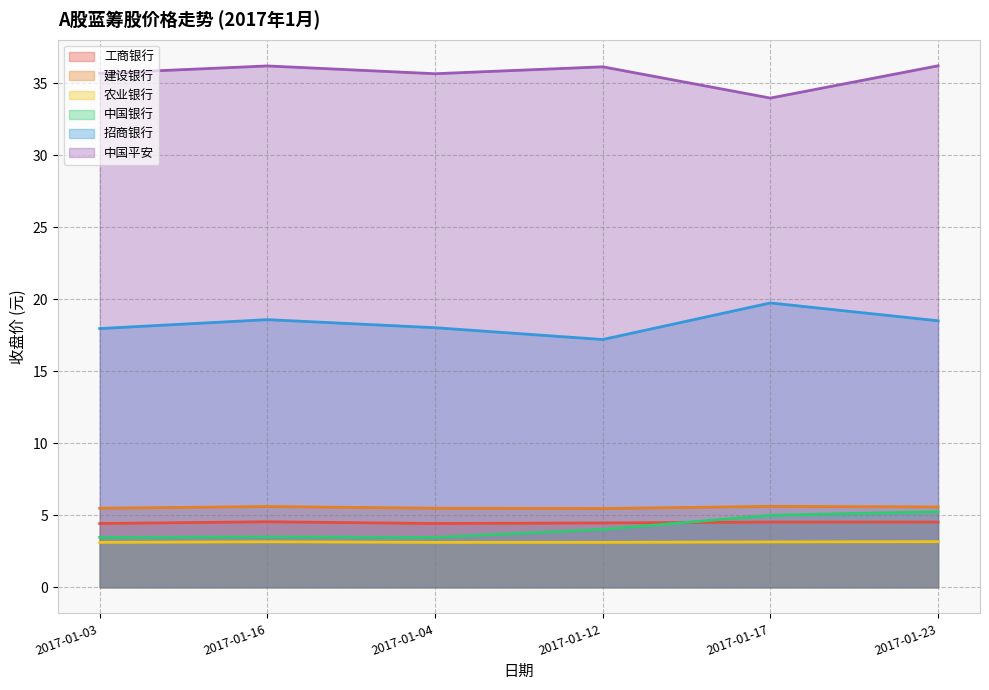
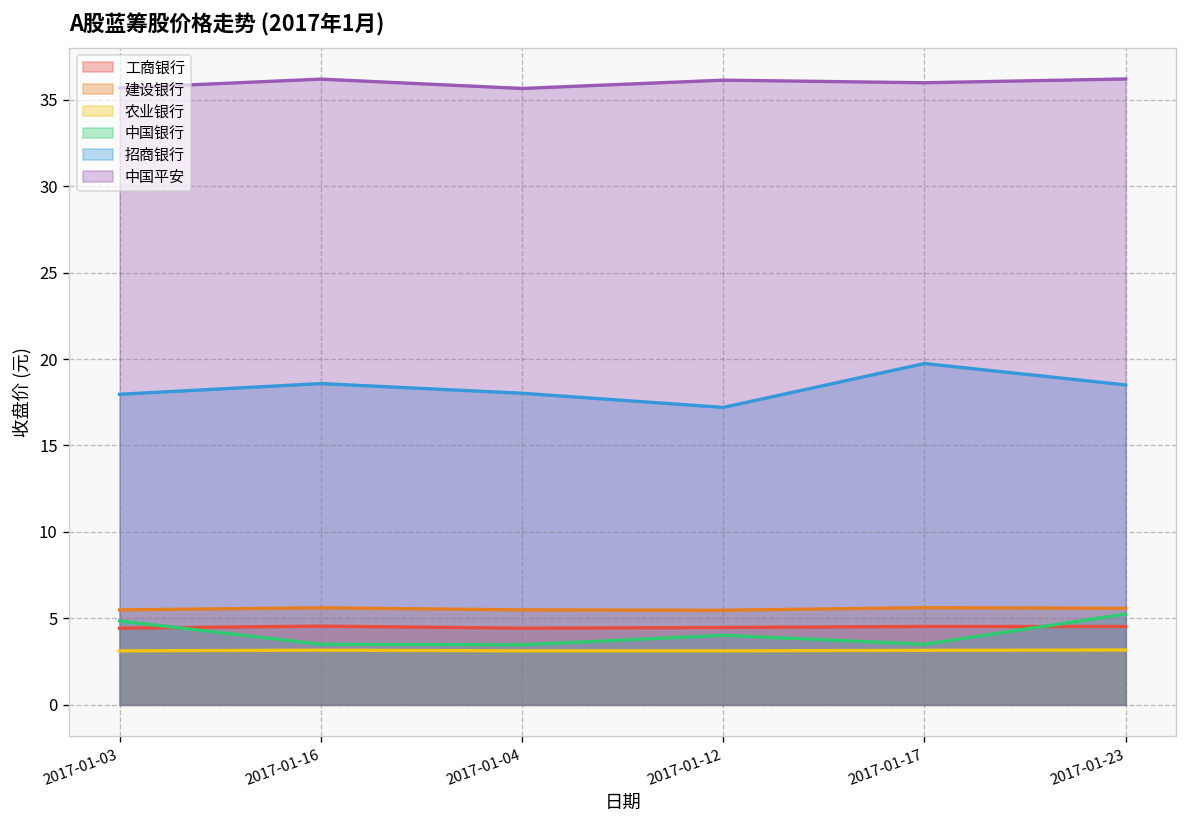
  {
    "中国银行": {
-     "2017-01-03": 3.5,
+     "2017-01-03": 4.9,
      "2017-01-16": 3.5,
      "2017-01-04": 3.5,
      "2017-01-12": 4.0,
-     "2017-01-17": 5.0,
+     "2017-01-17": 3.5,
      "2017-01-23": 5.3
    },
    "招商银行": {
      "2017-01-03": 18.0,
      "2017-01-16": 18.6,
      "2017-01-04": 18.0,
      "2017-01-12": 17.2,
      "2017-01-17": 19.7,
      "2017-01-23": 18.5
    },
    "中国平安": {
      "2017-01-16": 36.2,
      "2017-01-04": 35.7,
      "2017-01-12": 36.1,
-     "2017-01-17": 34.0,
+     "2017-01-17": 36.0,
      "2017-01-23": 36.2
    }
  }
